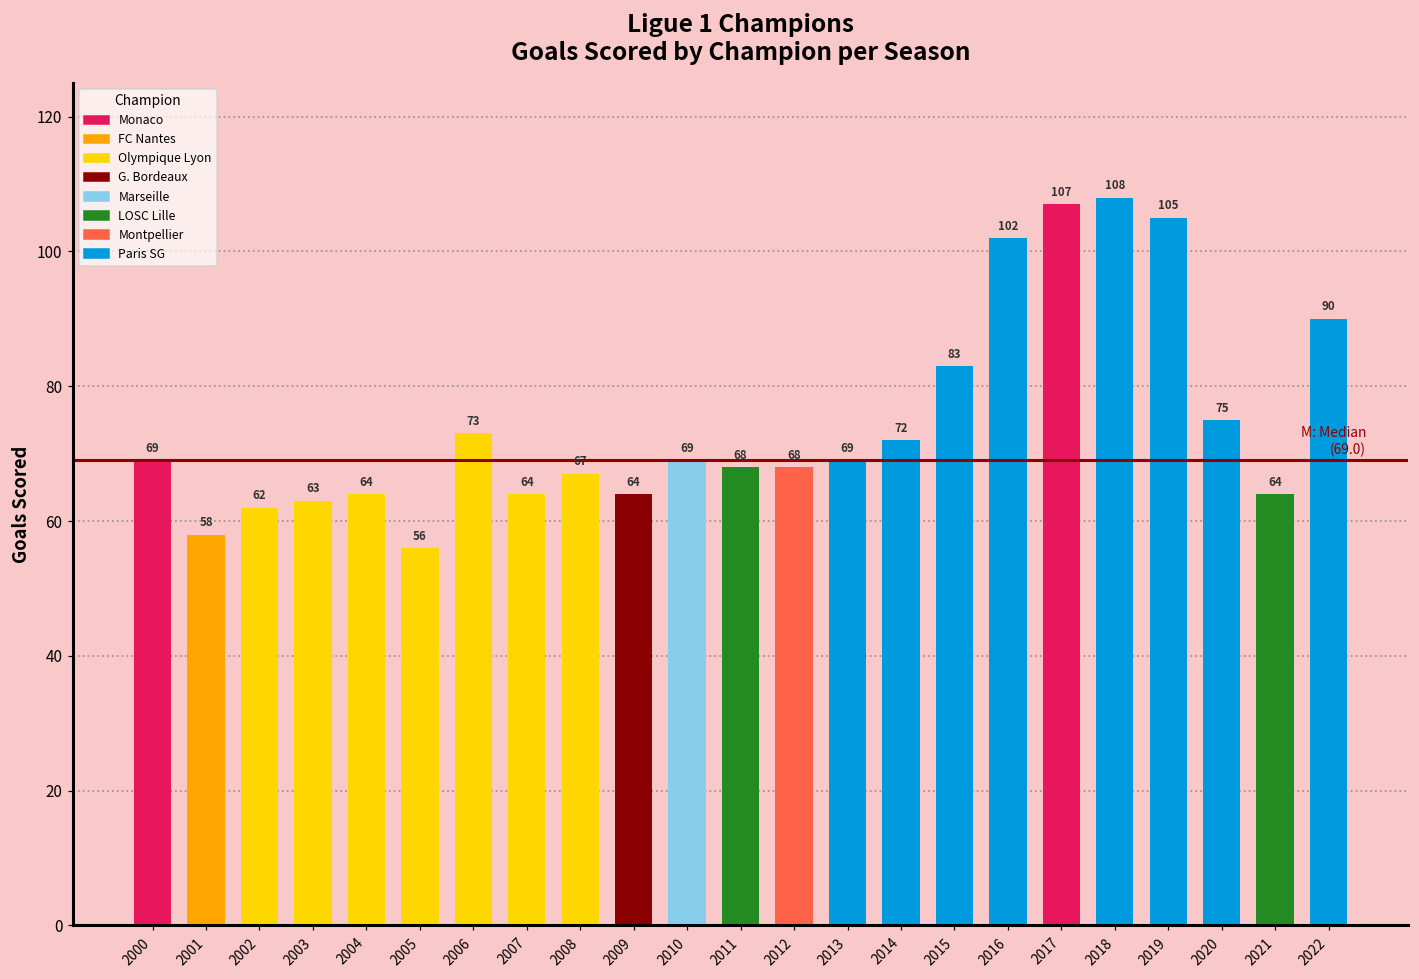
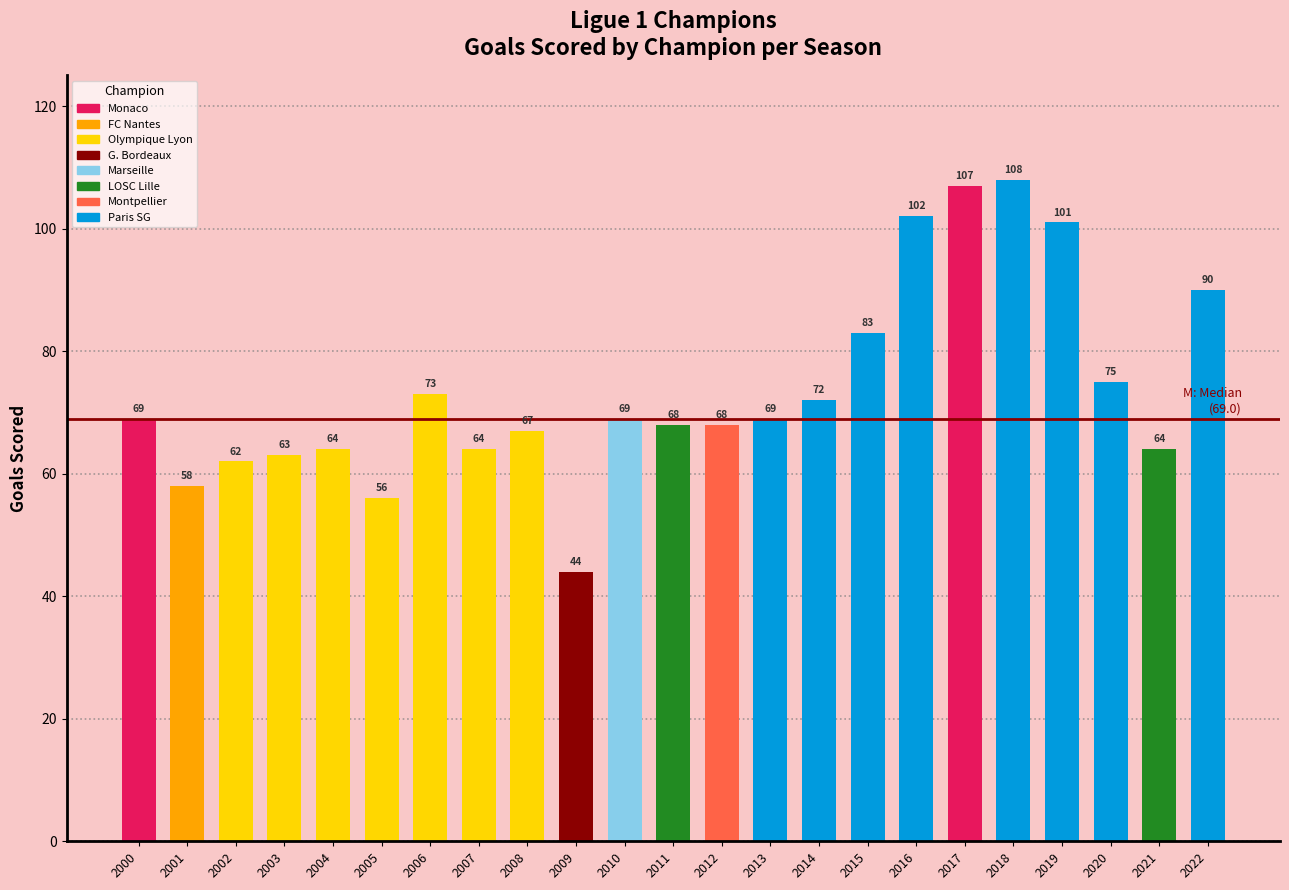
  {
    "2000": 69,
    "2001": 58,
    "2002": 62,
    "2003": 63,
    "2004": 64,
    "2005": 56,
    "2006": 73,
    "2007": 64,
    "2008": 67,
-   "2009": 64,
+   "2009": 44,
    "2010": 69,
    "2011": 68,
    "2012": 68,
    "2013": 69,
    "2014": 72,
    "2015": 83,
    "2016": 102,
    "2017": 107,
    "2018": 108,
-   "2019": 105,
+   "2019": 101,
    "2020": 75,
    "2021": 64,
    "2022": 90
  }
